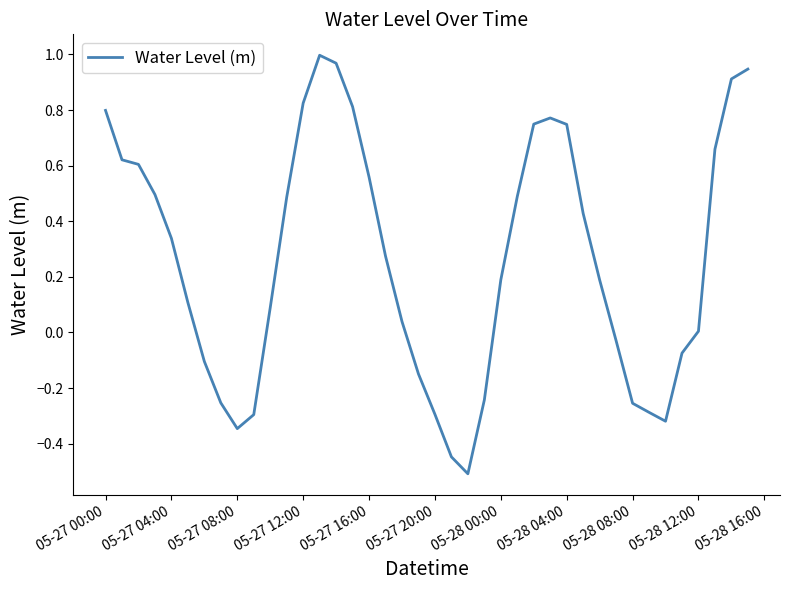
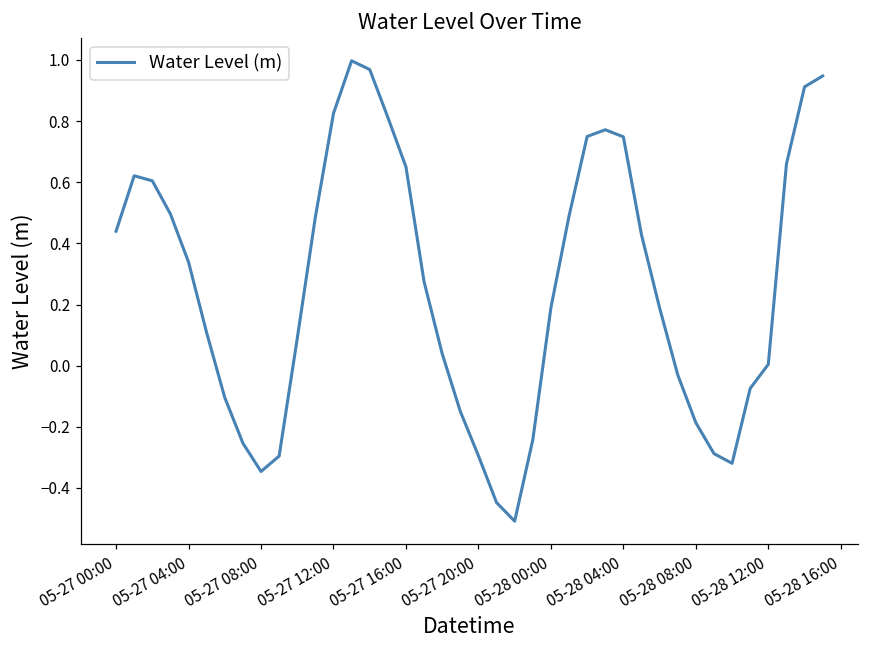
  {
-   "05-27 00:00": 0.80,
+   "05-27 00:00": 0.44,
    "05-27 04:00": 0.34,
    "05-27 08:00": -0.35,
    "05-27 12:00": 0.82,
-   "05-27 16:00": 0.56,
+   "05-27 16:00": 0.65,
    "05-27 20:00": -0.29,
    "05-28 00:00": 0.19,
    "05-28 04:00": 0.75,
-   "05-28 08:00": -0.25,
+   "05-28 08:00": -0.19,
    "05-28 12:00": 0.00
  }
